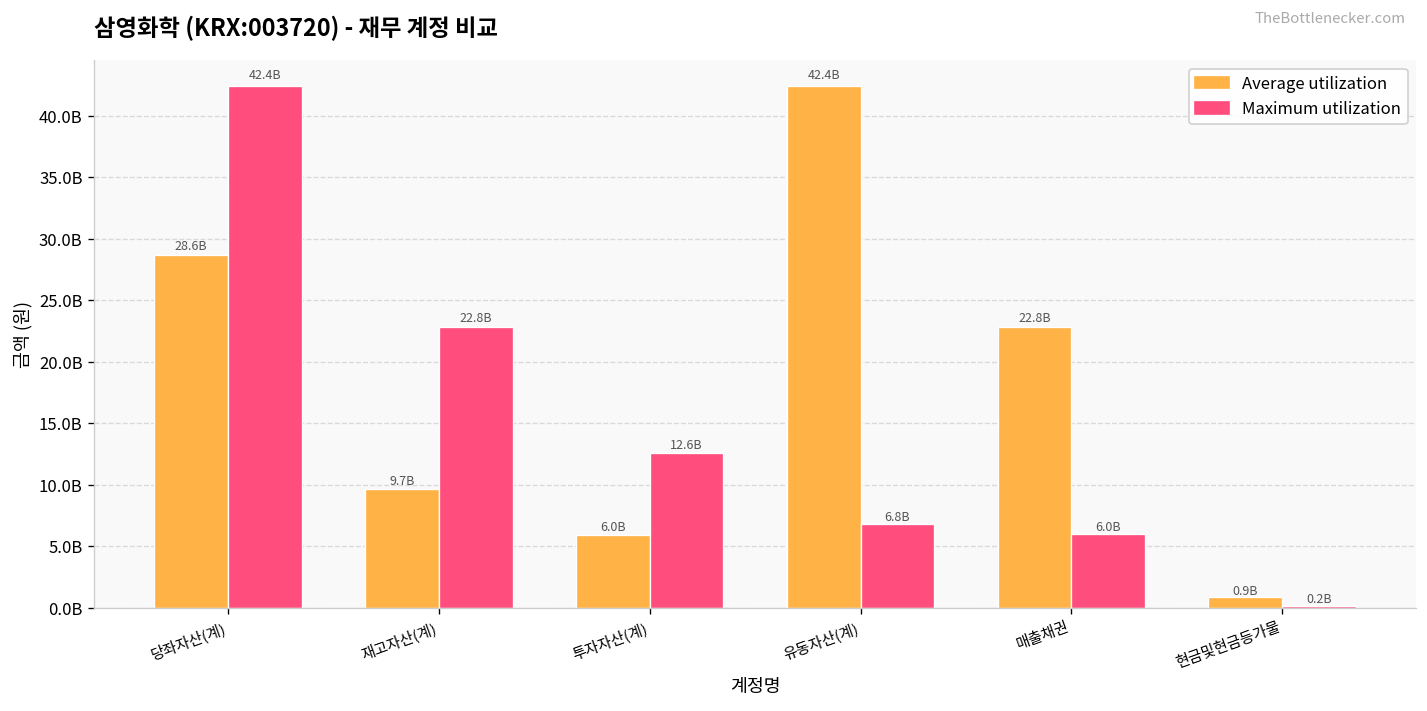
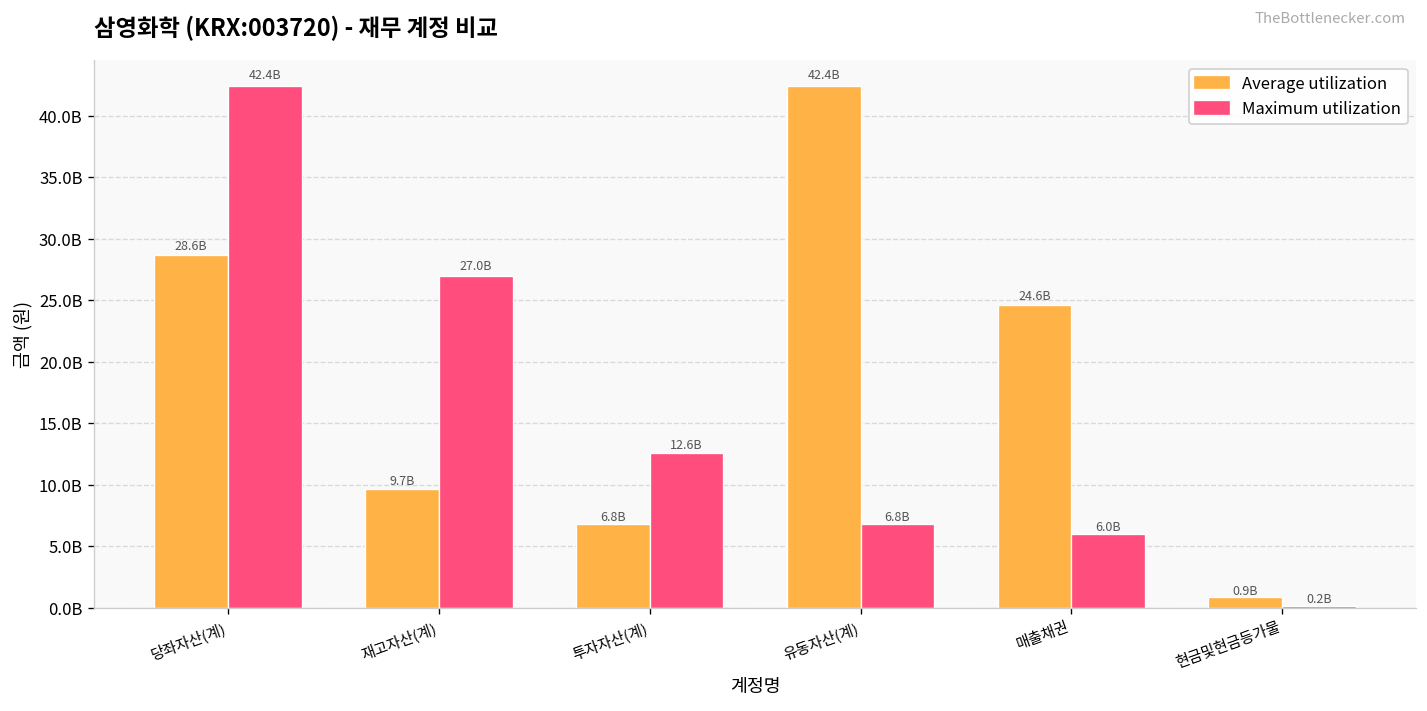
  {
    "Average utilization": {
      "당좌자산(계)": "28.6B",
      "재고자산(계)": "9.7B",
-     "투자자산(계)": "6.0B",
+     "투자자산(계)": "6.8B",
      "유동자산(계)": "42.4B",
-     "매출채권": "22.8B",
+     "매출채권": "24.6B",
      "현금및현금등가물": "0.9B"
    },
    "Maximum utilization": {
      "당좌자산(계)": "42.4B",
-     "재고자산(계)": "22.8B",
+     "재고자산(계)": "27.0B",
      "투자자산(계)": "12.6B",
      "유동자산(계)": "6.8B",
      "매출채권": "6.0B",
      "현금및현금등가물": "0.2B"
    }
  }
